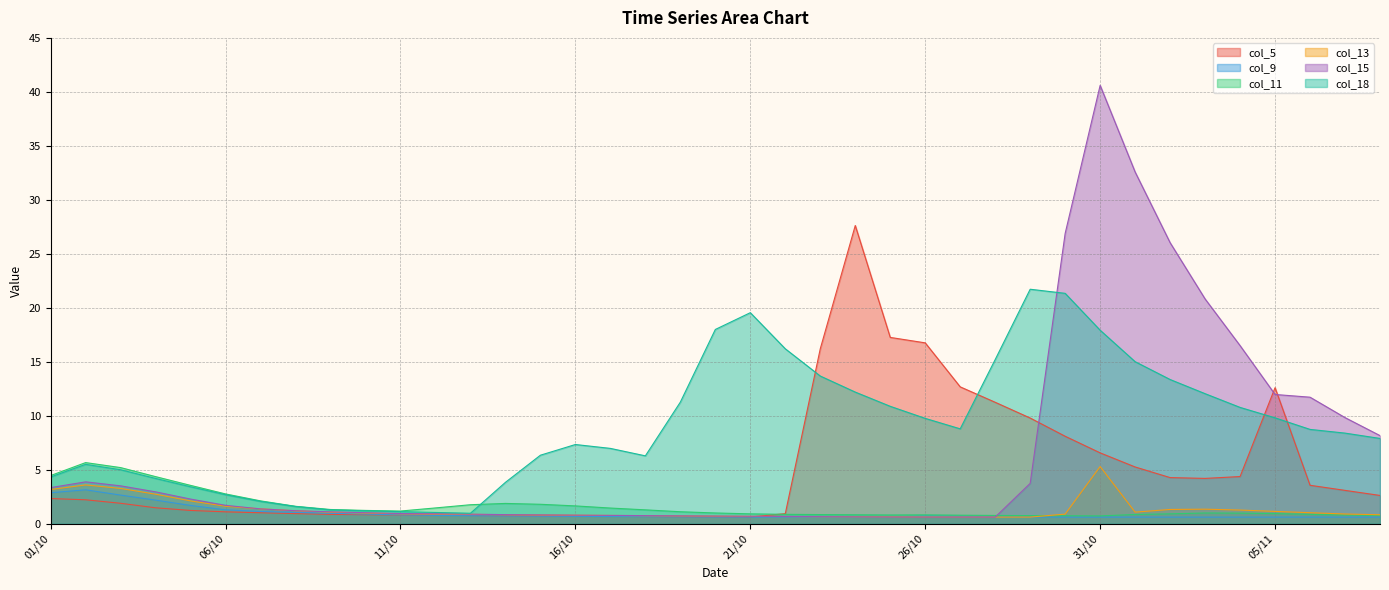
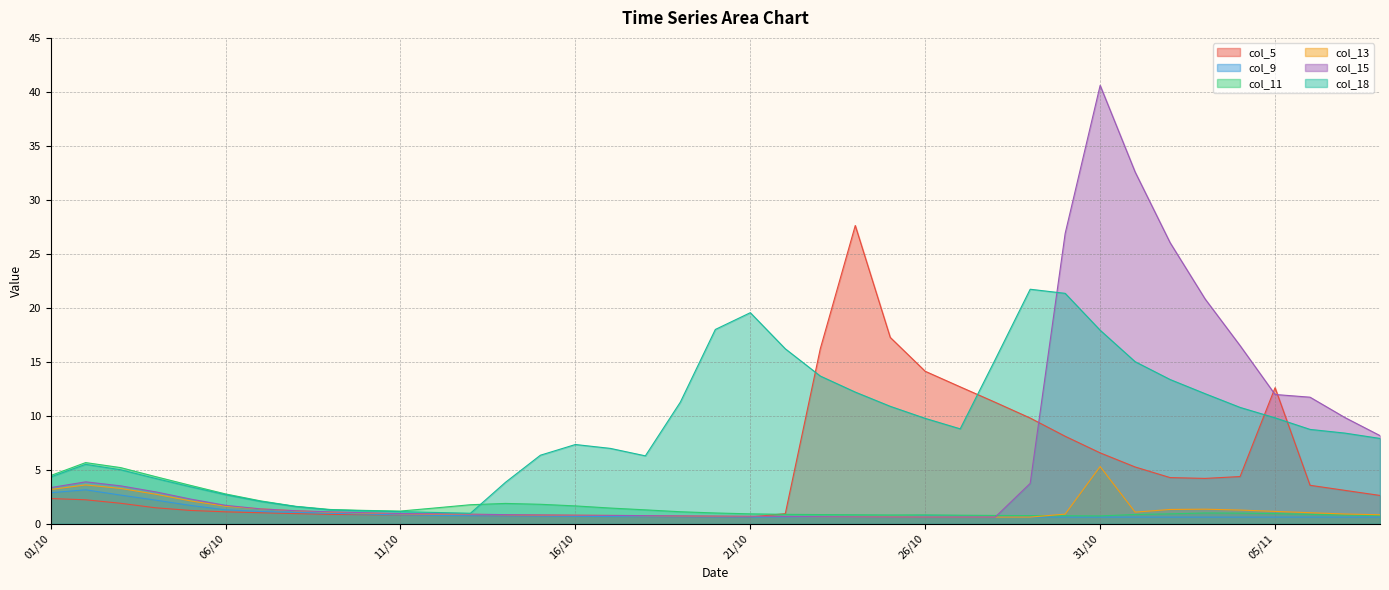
  {
    "col_5": {
      "01/10": 2.3,
-     "26/10": 16.8,
+     "26/10": 14.1,
      "31/10": 6.6,
      "05/11": 12.6
    },
    "col_13": {
      "31/10": 5.3
    },
    "col_15": {
      "31/10": 40.6,
      "05/11": 12.0
    }
  }
